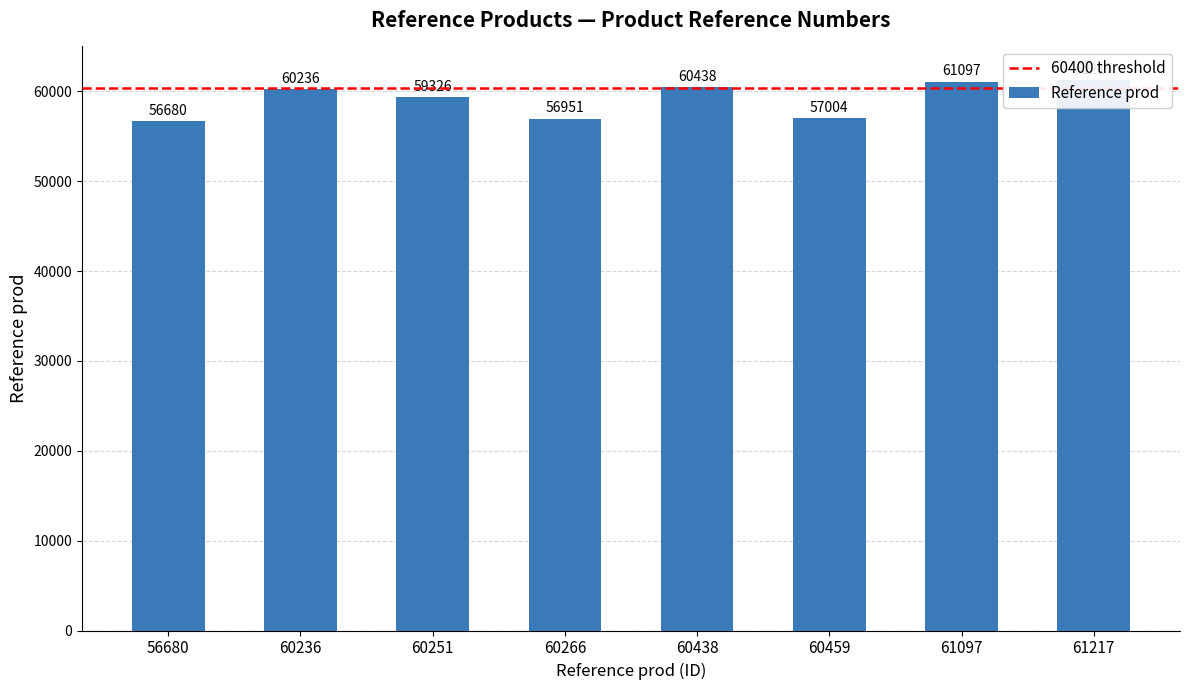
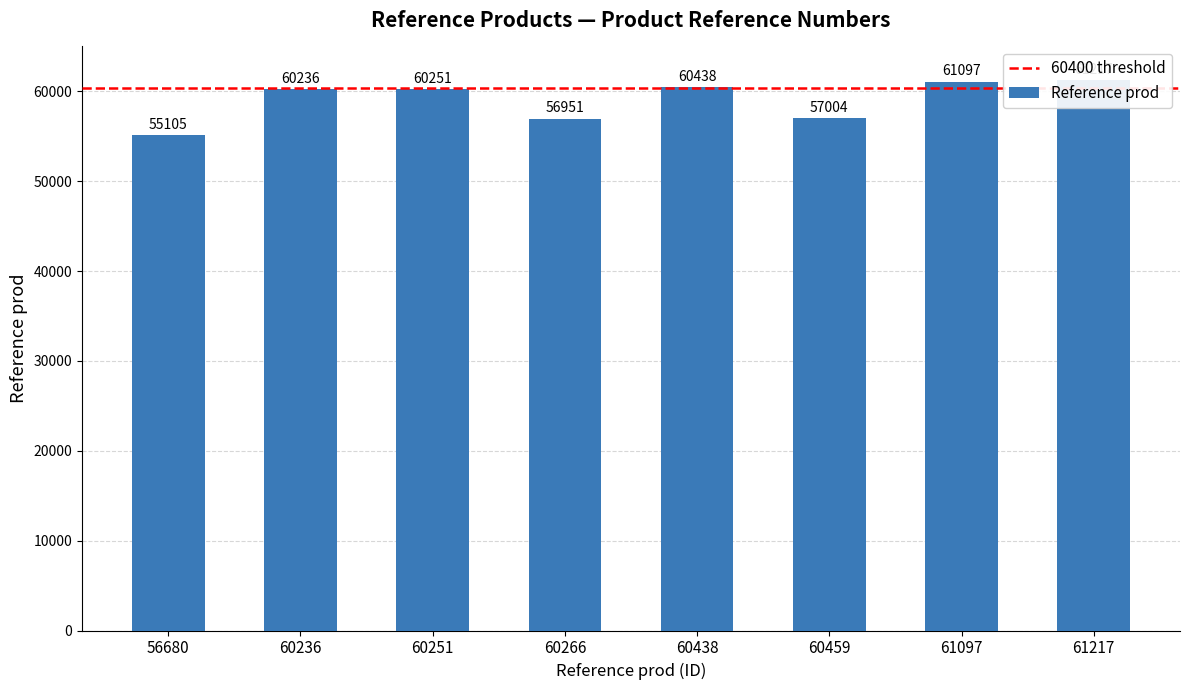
  {
-   "56680": 56680,
+   "56680": 55105,
    "60236": 60236,
-   "60251": 59326,
+   "60251": 60251,
    "60266": 56951,
    "60438": 60438,
    "60459": 57004,
    "61097": 61097
  }
